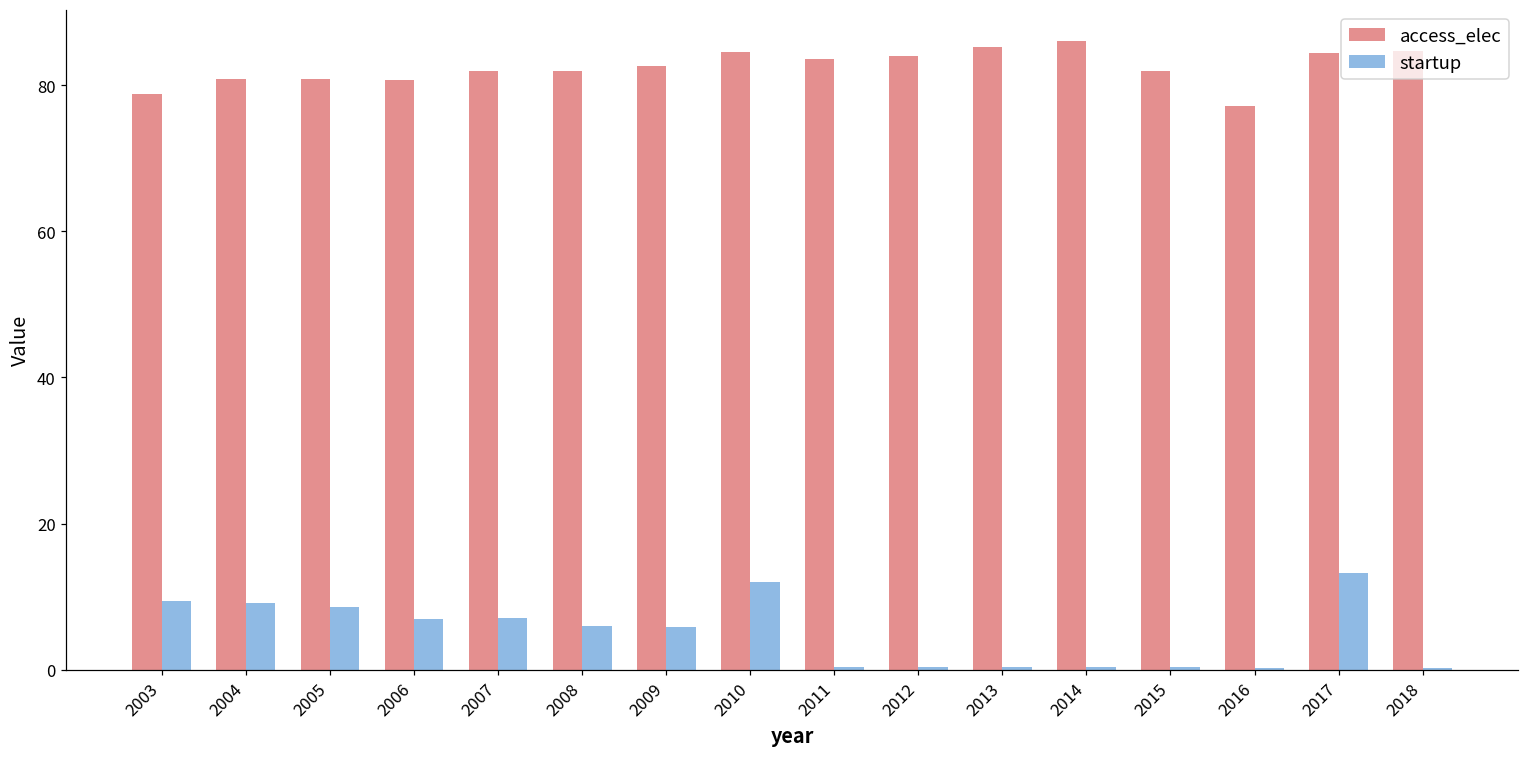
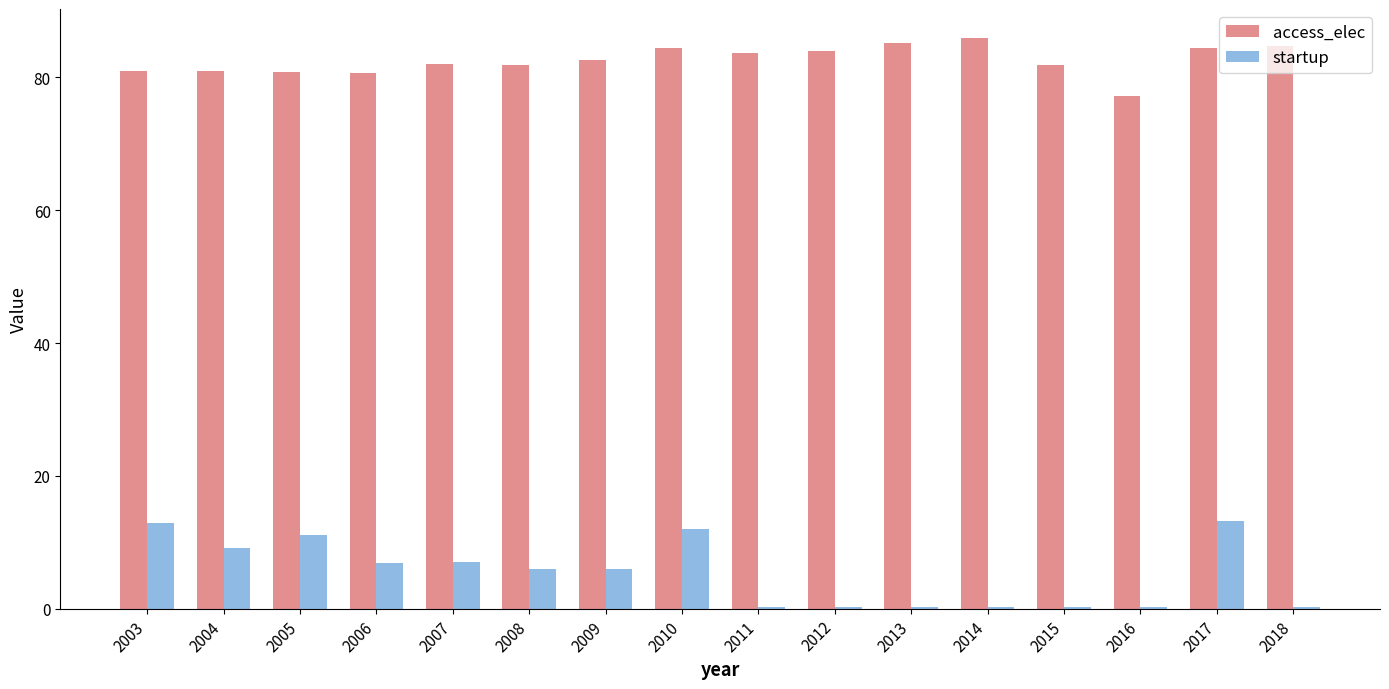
  {
    "access_elec": {
-     "2003": 79,
+     "2003": 81,
      "2004": 81,
      "2005": 81,
      "2006": 81,
      "2007": 82,
      "2008": 82,
      "2009": 83,
      "2010": 85,
      "2011": 84,
      "2012": 84,
      "2013": 85,
      "2014": 86,
      "2015": 82,
      "2016": 77,
      "2017": 84
    },
    "startup": {
-     "2003": 9,
+     "2003": 13,
      "2004": 9,
-     "2005": 9,
+     "2005": 11,
      "2006": 7,
      "2007": 7,
      "2008": 6,
      "2009": 6,
      "2010": 12,
      "2017": 13
    }
  }
